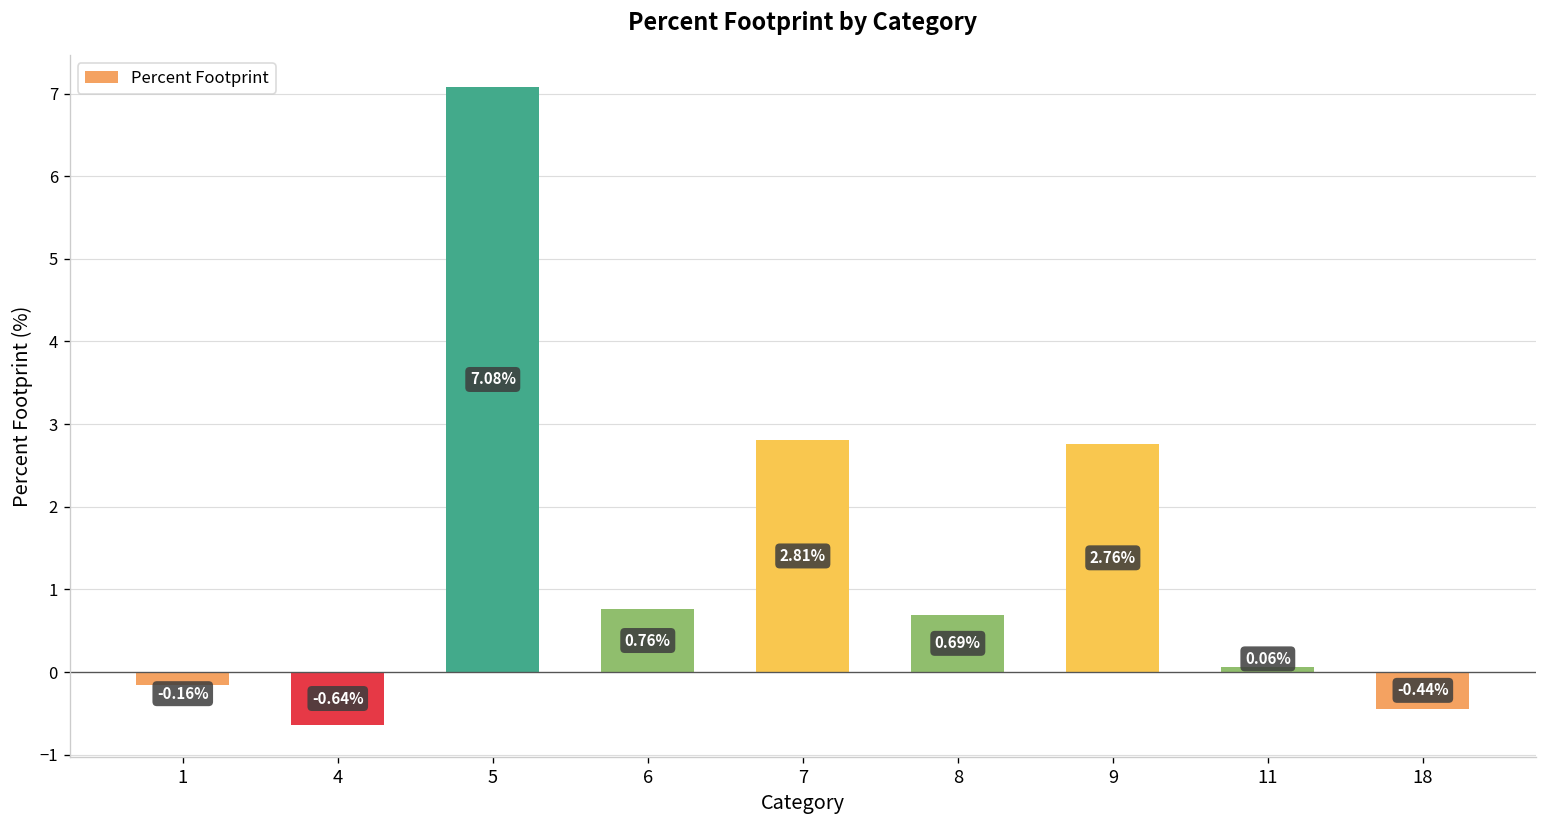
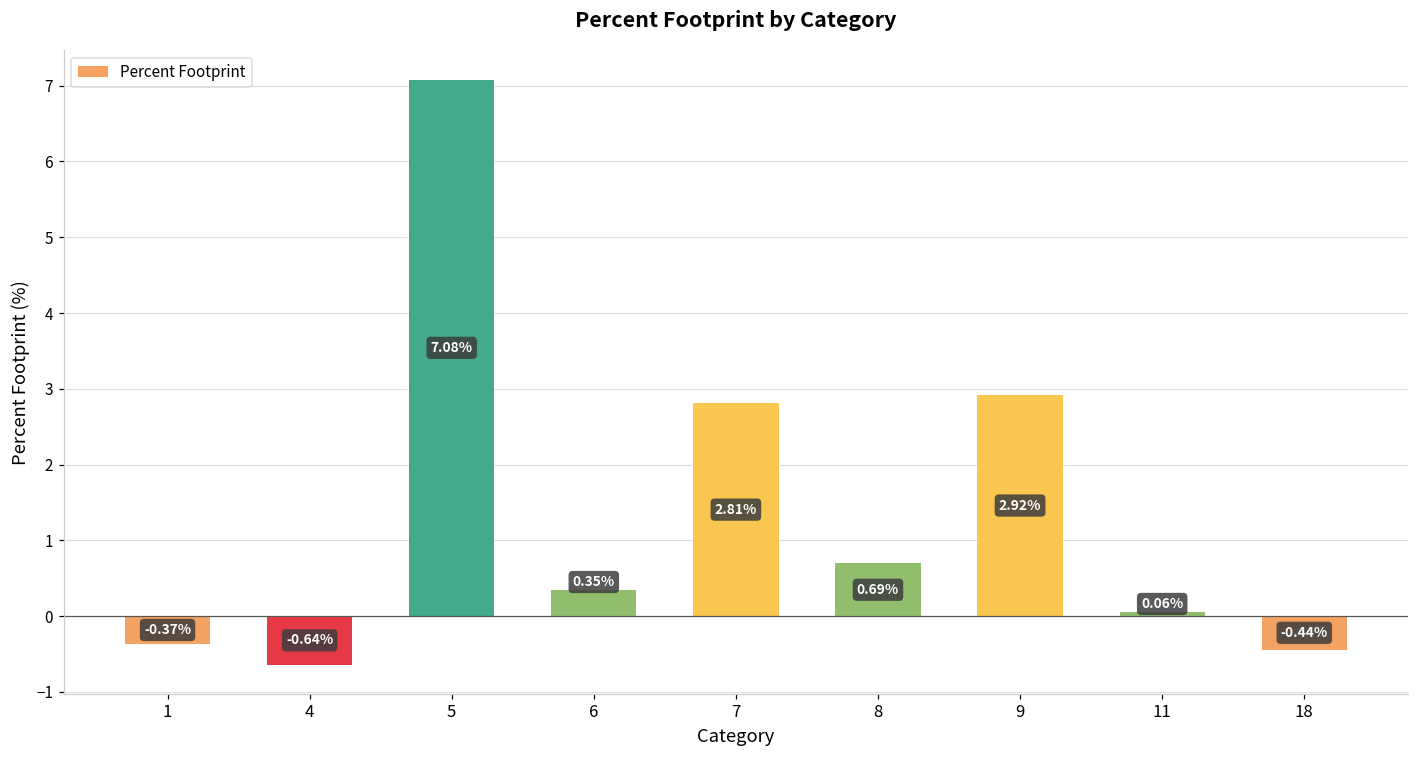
  {
-   "1": "-0.16%",
-   "6": "0.76%",
-   "9": "2.76%"
+   "1": "-0.37%",
+   "6": "0.35%",
+   "9": "2.92%"
  }
